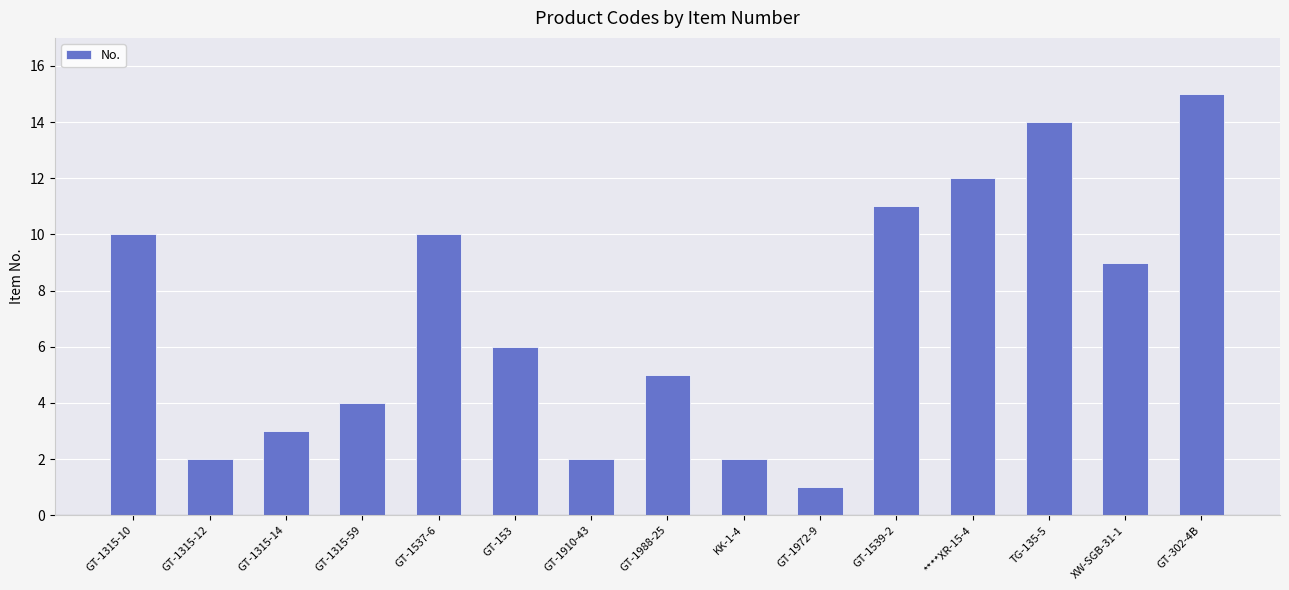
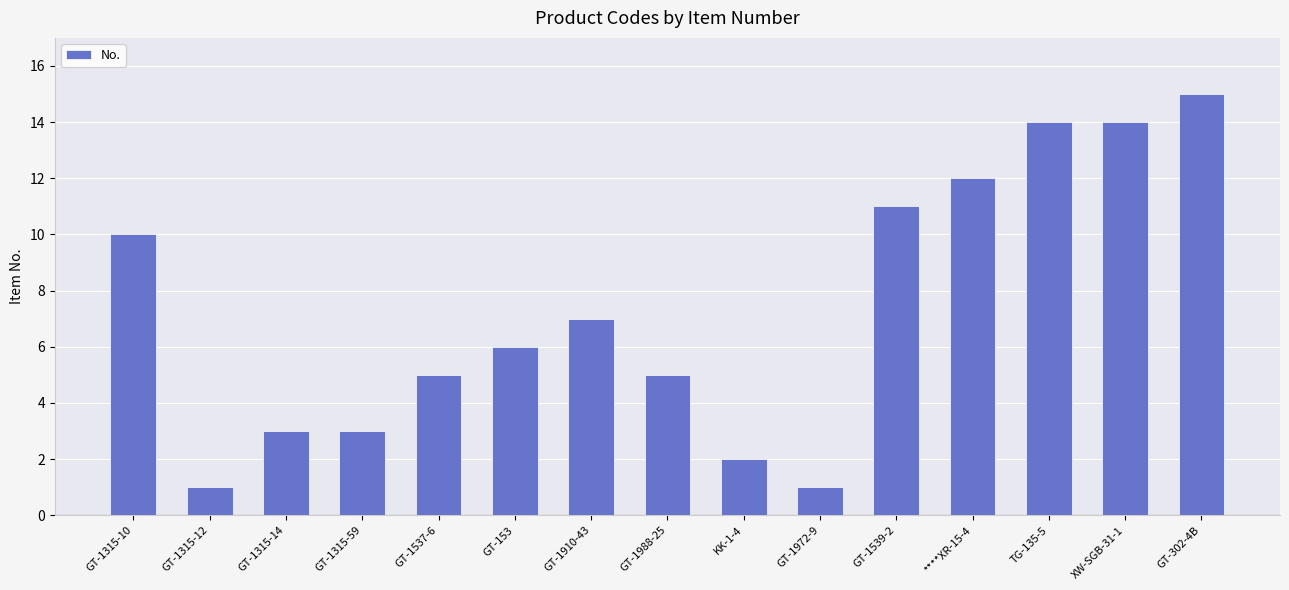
  {
    "GT-1315-10": 10,
-   "GT-1315-12": 2,
+   "GT-1315-12": 1,
    "GT-1315-14": 3,
-   "GT-1315-59": 4,
-   "GT-1537-6": 10,
+   "GT-1315-59": 3,
+   "GT-1537-6": 5,
    "GT-153": 6,
-   "GT-1910-43": 2,
+   "GT-1910-43": 7,
    "GT-1988-25": 5,
    "KK-1-4": 2,
    "GT-1972-9": 1,
    "GT-1539-2": 11,
    "****XR-15-4": 12,
    "TG-135-5": 14,
-   "XW-SGB-31-1": 9,
+   "XW-SGB-31-1": 14,
    "GT-302-4B": 15
  }
